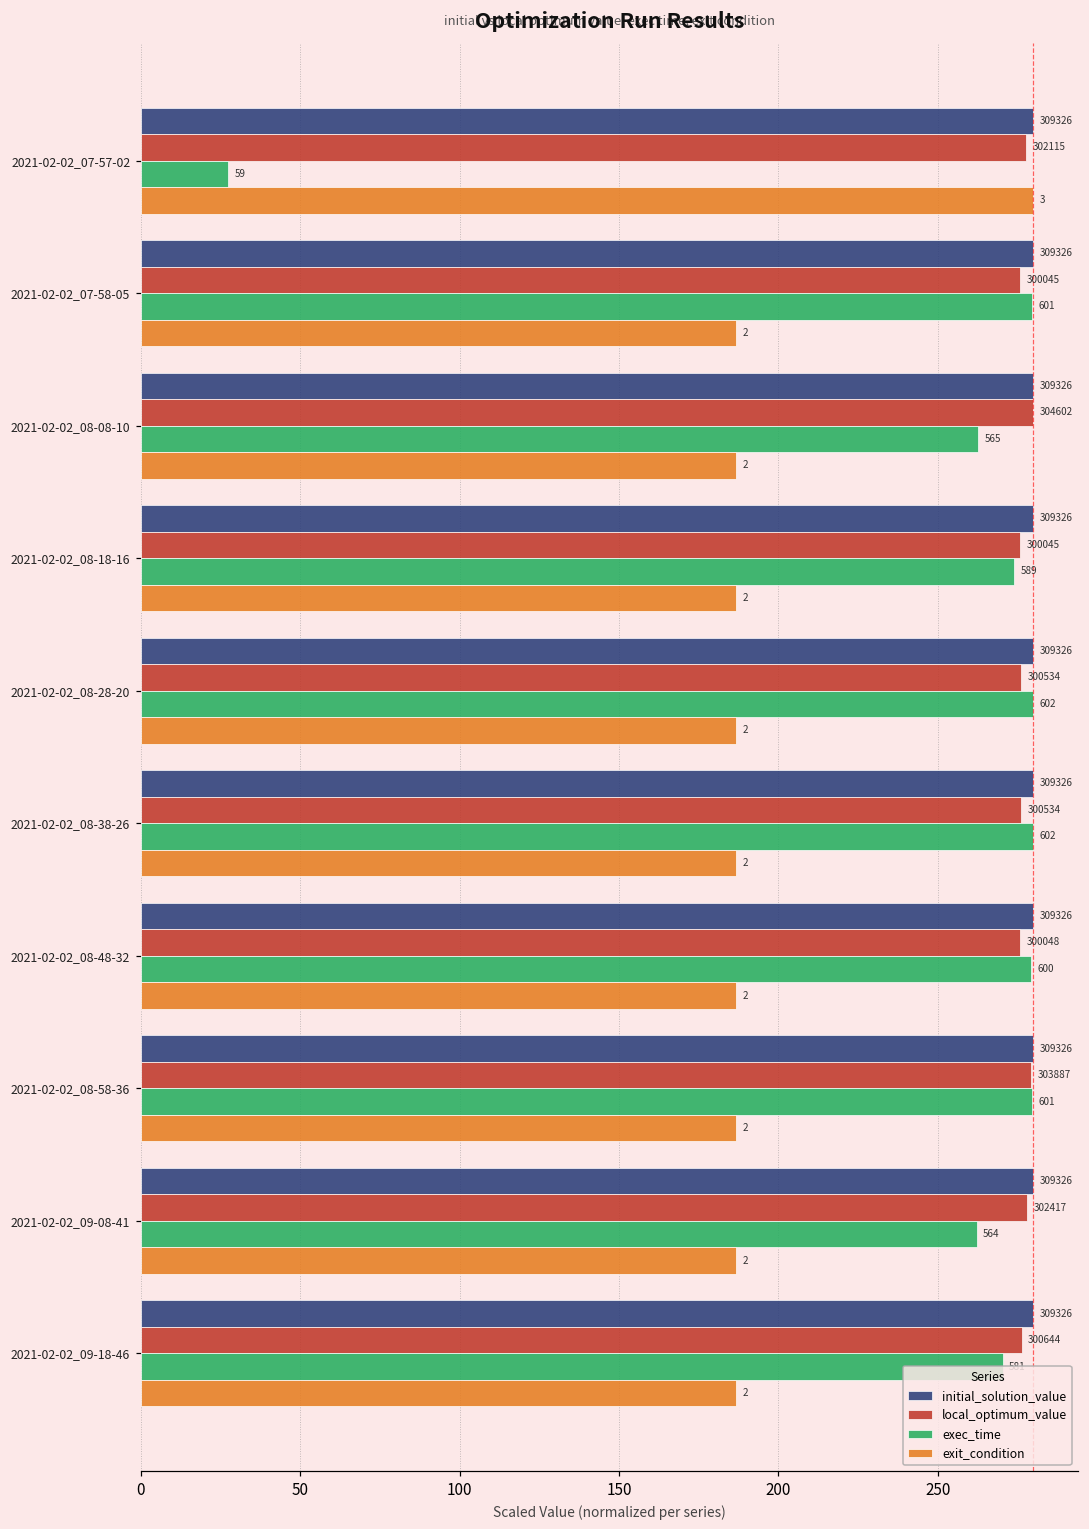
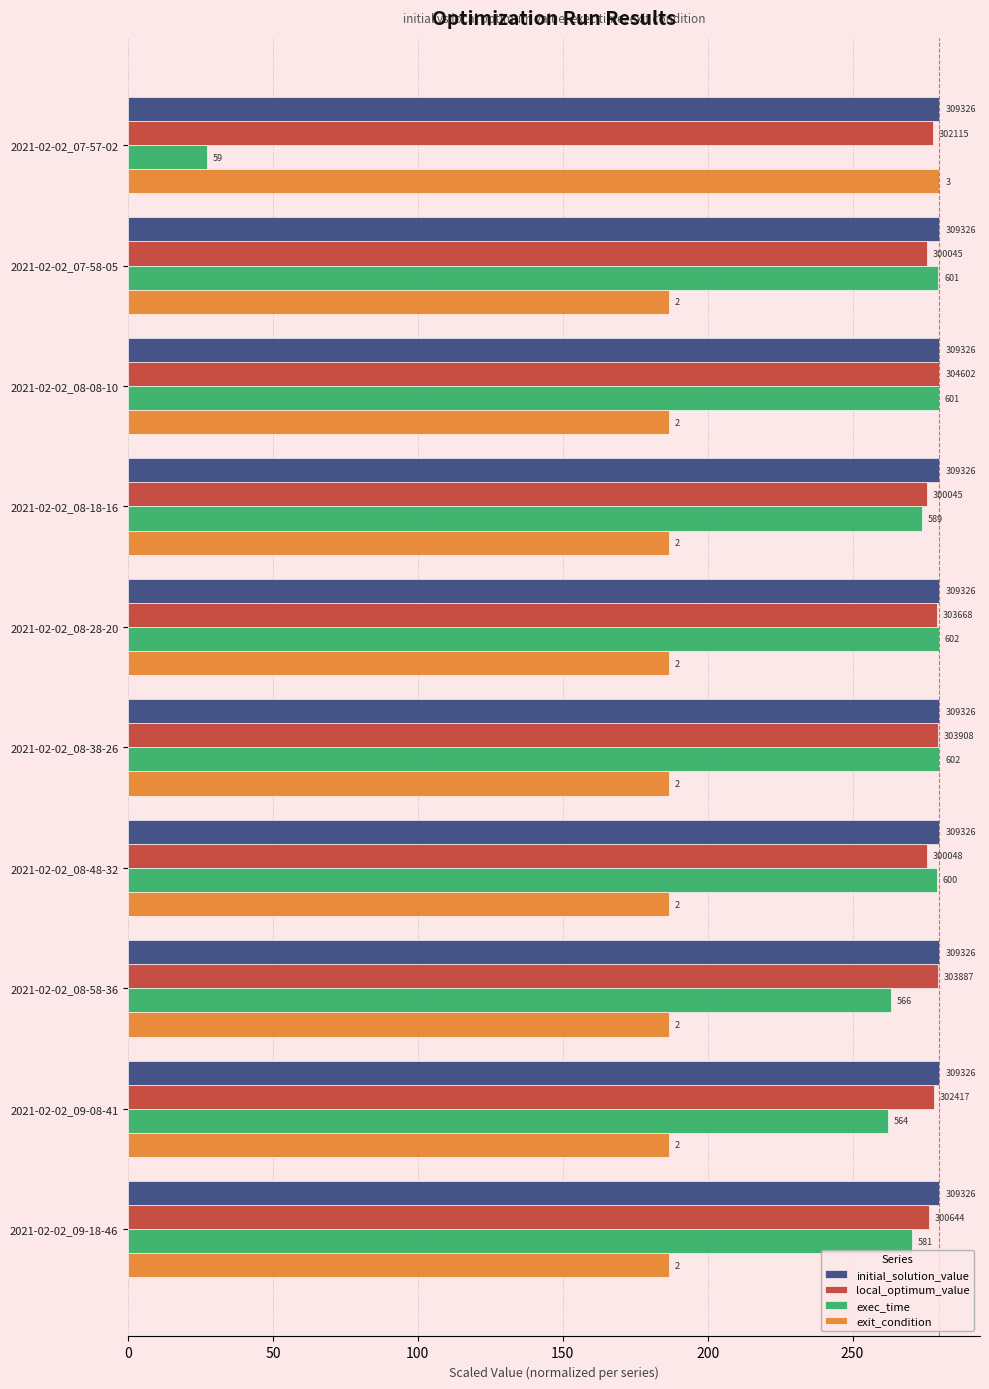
  {
    "local_optimum_value": {
-     "2021-02-02_08-28-20": 300534,
-     "2021-02-02_08-38-26": 300534
+     "2021-02-02_08-28-20": 303668,
+     "2021-02-02_08-38-26": 303908
    },
    "exec_time": {
-     "2021-02-02_08-08-10": 565,
-     "2021-02-02_08-58-36": 601
+     "2021-02-02_08-08-10": 601,
+     "2021-02-02_08-58-36": 566
    }
  }
